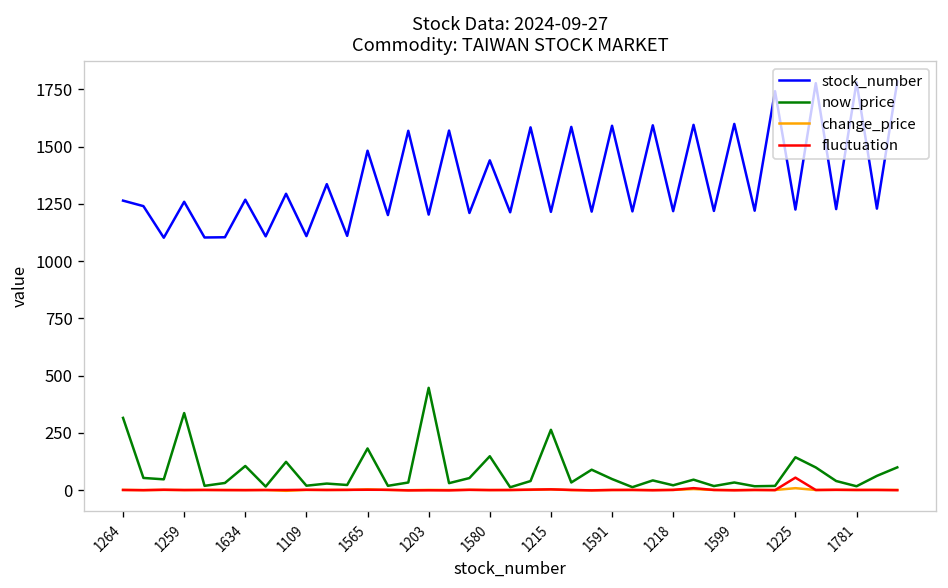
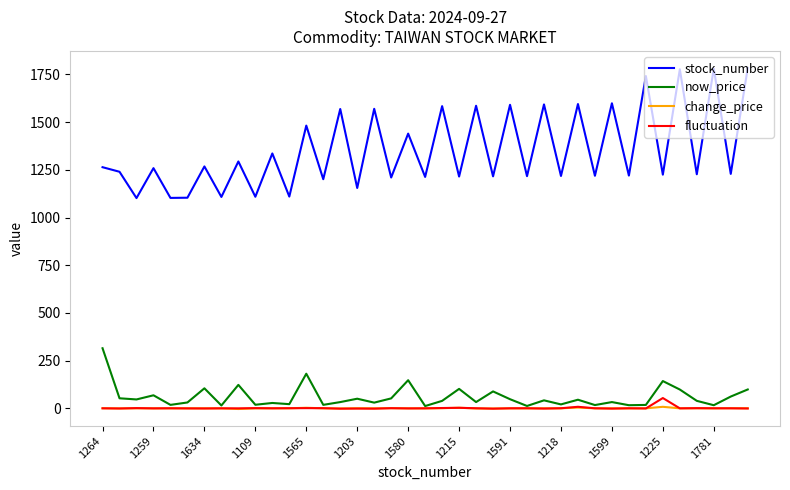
  {
    "stock_number": {
      "1264": 1260,
      "1259": 1260,
      "1634": 1270,
      "1109": 1110,
      "1565": 1480,
-     "1203": 1200,
+     "1203": 1160,
      "1580": 1440,
      "1215": 1220,
      "1591": 1590,
      "1218": 1220,
      "1599": 1600,
      "1225": 1230
    },
    "now_price": {
      "1264": 320,
-     "1259": 340,
+     "1259": 70,
      "1634": 110,
      "1109": 20,
      "1565": 180,
-     "1203": 450,
+     "1203": 50,
      "1580": 150,
-     "1215": 260,
+     "1215": 100,
      "1591": 50,
      "1218": 20,
      "1599": 30,
      "1225": 140,
      "1781": 20
    },
    "change_price": {
      "1225": 10
    },
    "fluctuation": {
      "1225": 50
    }
  }
